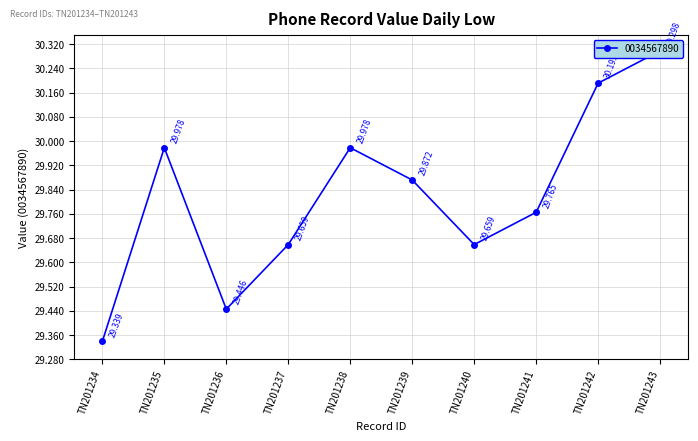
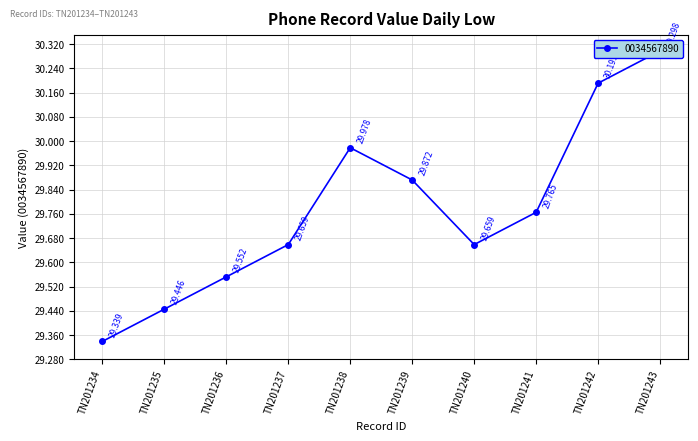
  {
    "TN201234": 29.339,
-   "TN201235": 29.978,
-   "TN201236": 29.446,
+   "TN201235": 29.446,
+   "TN201236": 29.552,
    "TN201237": 29.659,
    "TN201238": 29.978,
    "TN201239": 29.872,
    "TN201240": 29.659,
    "TN201241": 29.765
  }
